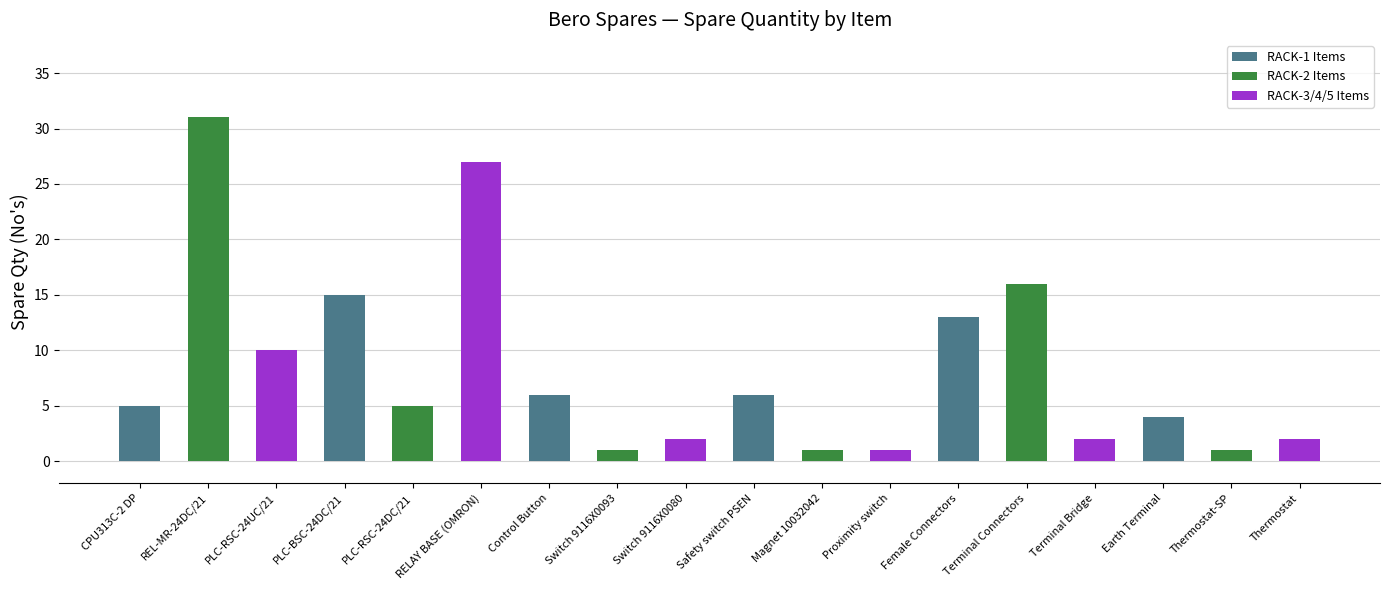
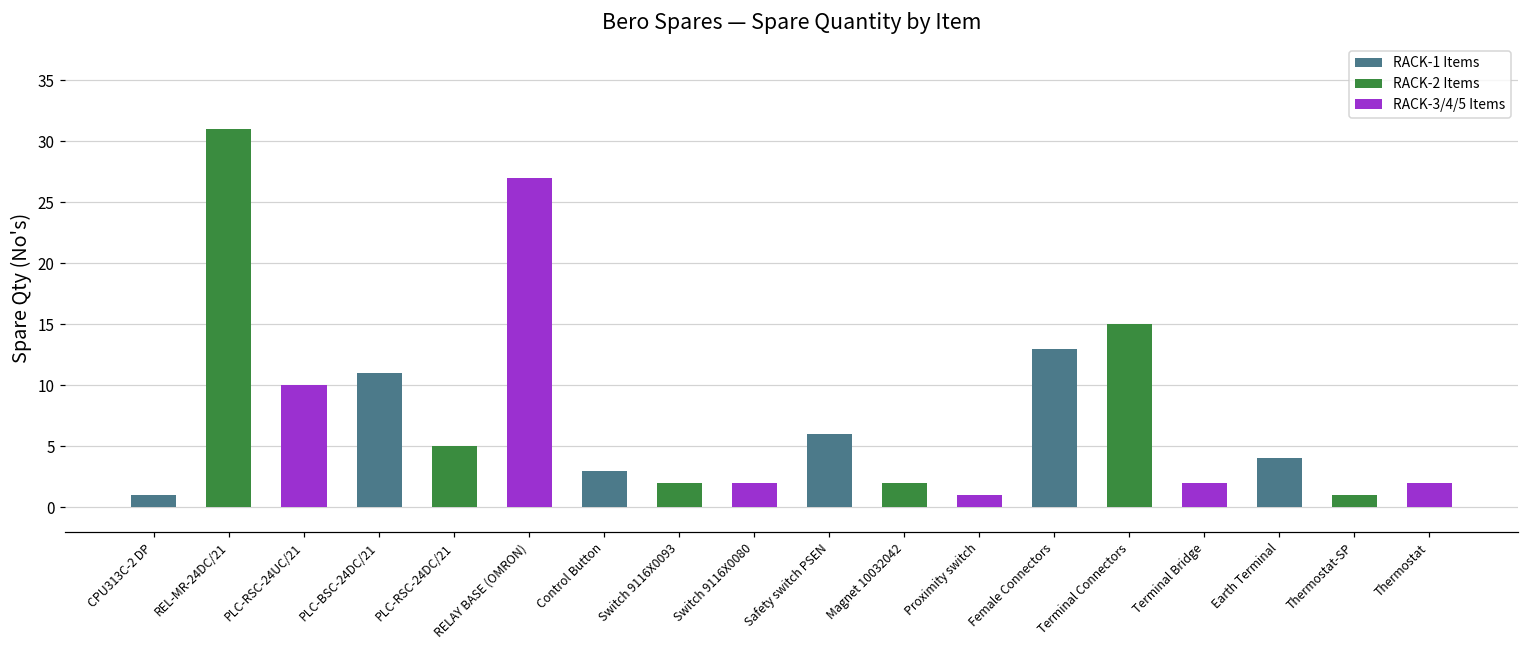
  {
-   "CPU313C-2 DP": 5,
+   "CPU313C-2 DP": 1,
    "REL-MR-24DC/21": 31,
    "PLC-RSC-24UC/21": 10,
-   "PLC-BSC-24DC/21": 15,
+   "PLC-BSC-24DC/21": 11,
    "PLC-RSC-24DC/21": 5,
    "RELAY BASE (OMRON)": 27,
-   "Control Button": 6,
-   "Switch 9116X0093": 1,
+   "Control Button": 3,
+   "Switch 9116X0093": 2,
    "Switch 9116X0080": 2,
    "Safety switch PSEN": 6,
-   "Magnet 10032042": 1,
+   "Magnet 10032042": 2,
    "Proximity switch": 1,
    "Female Connectors": 13,
-   "Terminal Connectors": 16,
+   "Terminal Connectors": 15,
    "Terminal Bridge": 2,
    "Earth Terminal": 4,
    "Thermostat-SP": 1,
    "Thermostat": 2
  }
